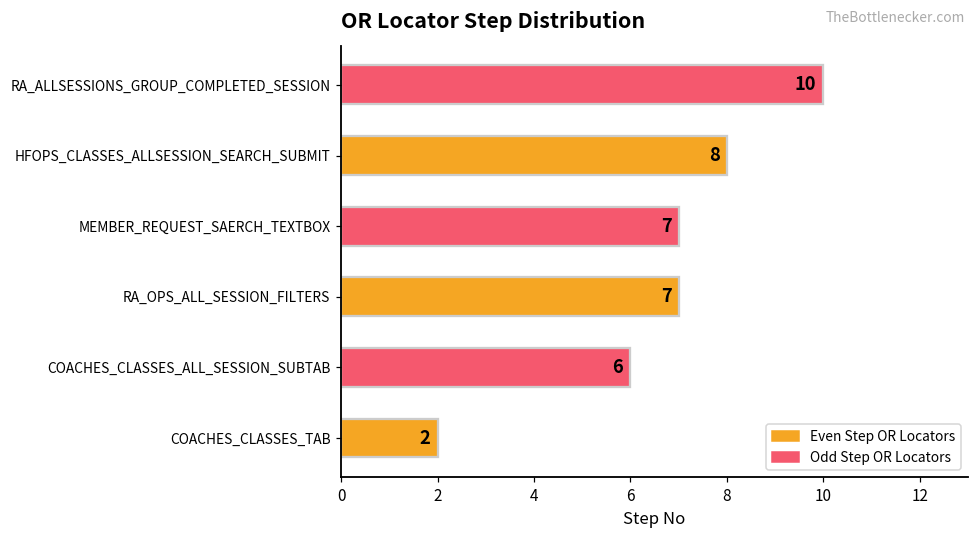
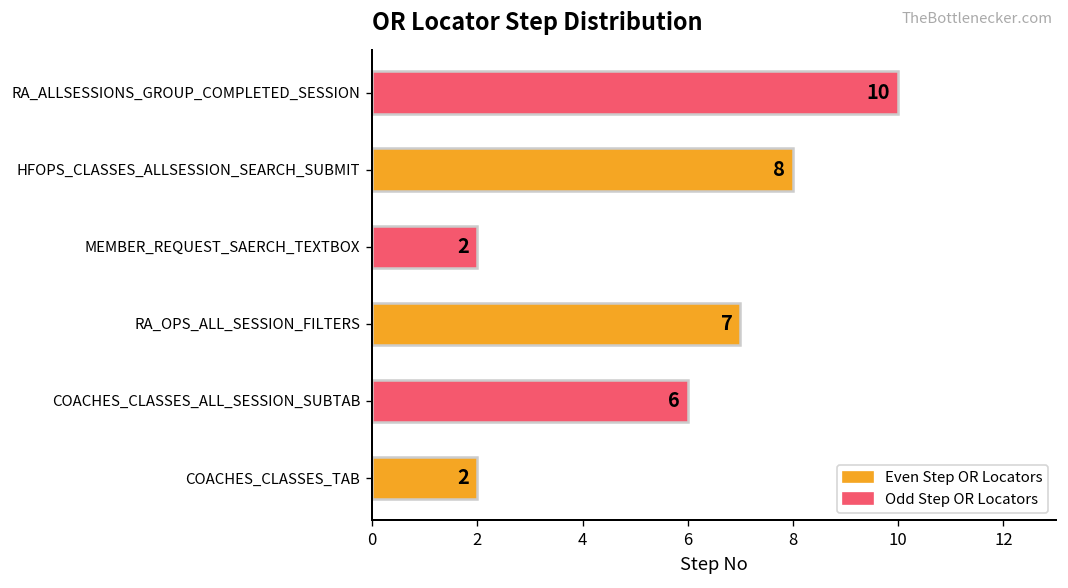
  {
    "RA_ALLSESSIONS_GROUP_COMPLETED_SESSION": 10,
    "HFOPS_CLASSES_ALLSESSION_SEARCH_SUBMIT": 8,
-   "MEMBER_REQUEST_SAERCH_TEXTBOX": 7,
+   "MEMBER_REQUEST_SAERCH_TEXTBOX": 2,
    "RA_OPS_ALL_SESSION_FILTERS": 7,
    "COACHES_CLASSES_ALL_SESSION_SUBTAB": 6,
    "COACHES_CLASSES_TAB": 2
  }
